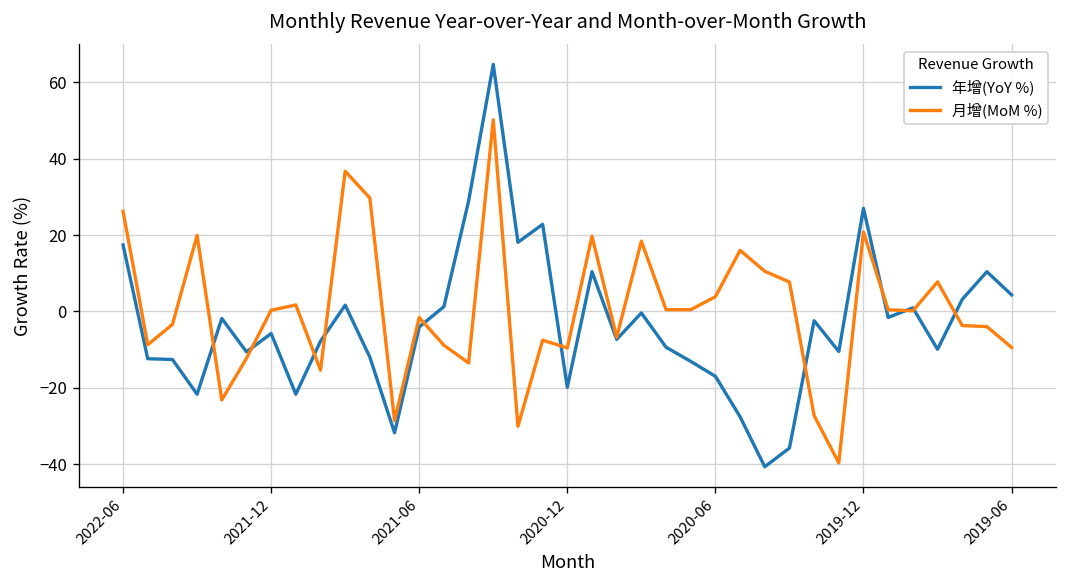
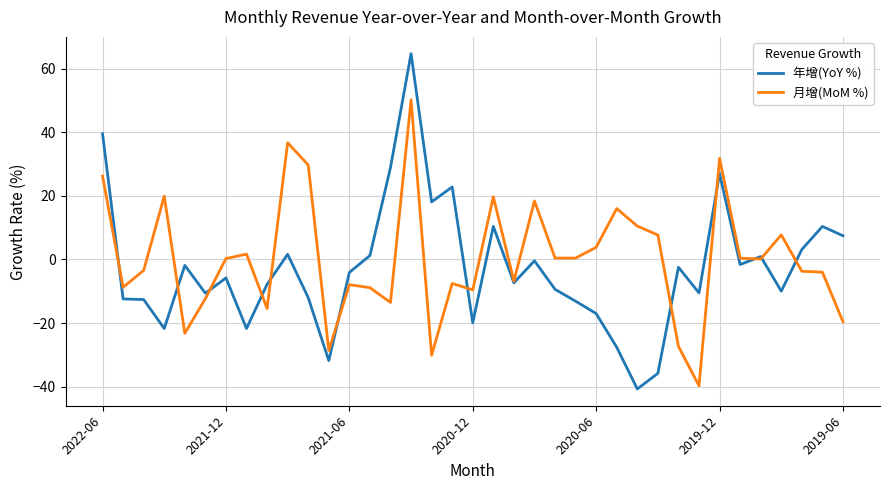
  {
    "年增(YoY %)": {
-     "2022-06": 17,
+     "2022-06": 40,
      "2021-12": -6,
      "2021-06": -4,
      "2020-12": -20,
      "2020-06": -17,
      "2019-12": 27,
-     "2019-06": 4
+     "2019-06": 7
    },
    "月增(MoM %)": {
      "2022-06": 26,
      "2021-12": 0,
-     "2021-06": -2,
+     "2021-06": -8,
      "2020-12": -10,
      "2020-06": 4,
-     "2019-12": 21,
-     "2019-06": -9
+     "2019-12": 32,
+     "2019-06": -20
    }
  }
